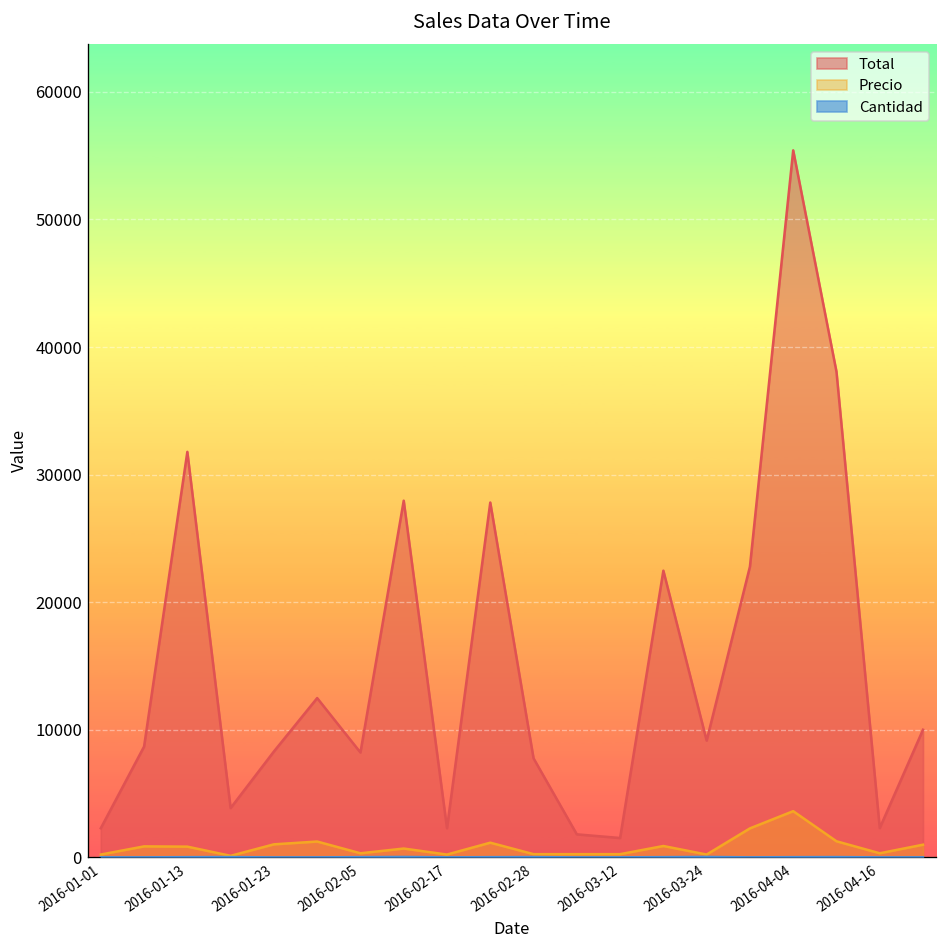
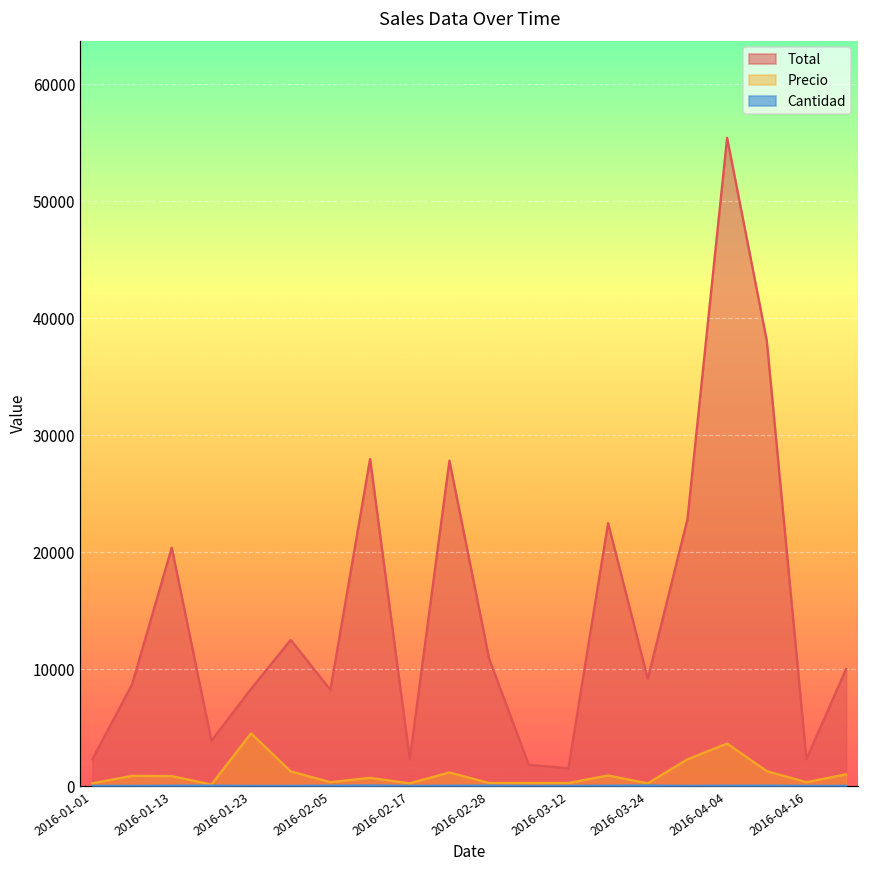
  {
    "Total": {
      "2016-01-01": 2300,
-     "2016-01-13": 31800,
+     "2016-01-13": 20400,
      "2016-01-23": 8300,
      "2016-02-05": 8200,
      "2016-02-17": 2300,
-     "2016-02-28": 7800,
+     "2016-02-28": 10900,
      "2016-03-12": 1500,
      "2016-03-24": 9200,
      "2016-04-04": 55400,
      "2016-04-16": 2300
    },
    "Precio": {
      "2016-01-13": 800,
-     "2016-01-23": 1000,
+     "2016-01-23": 4500,
      "2016-02-05": 300,
      "2016-03-12": 300,
      "2016-04-04": 3600,
      "2016-04-16": 300
    },
    "Cantidad": {
      "2016-01-13": 0,
      "2016-01-23": 0,
      "2016-02-05": 0,
      "2016-03-12": 0,
      "2016-04-04": 0,
      "2016-04-16": 0
    }
  }
